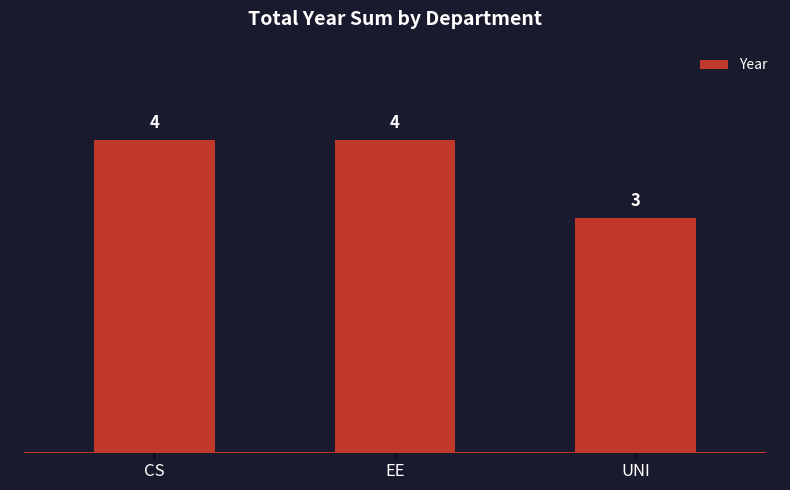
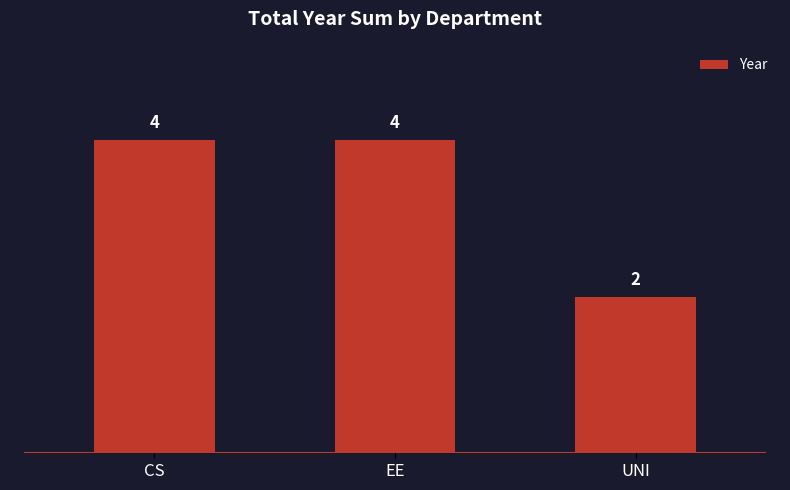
  {
    "CS": 4,
    "EE": 4,
-   "UNI": 3
+   "UNI": 2
  }
